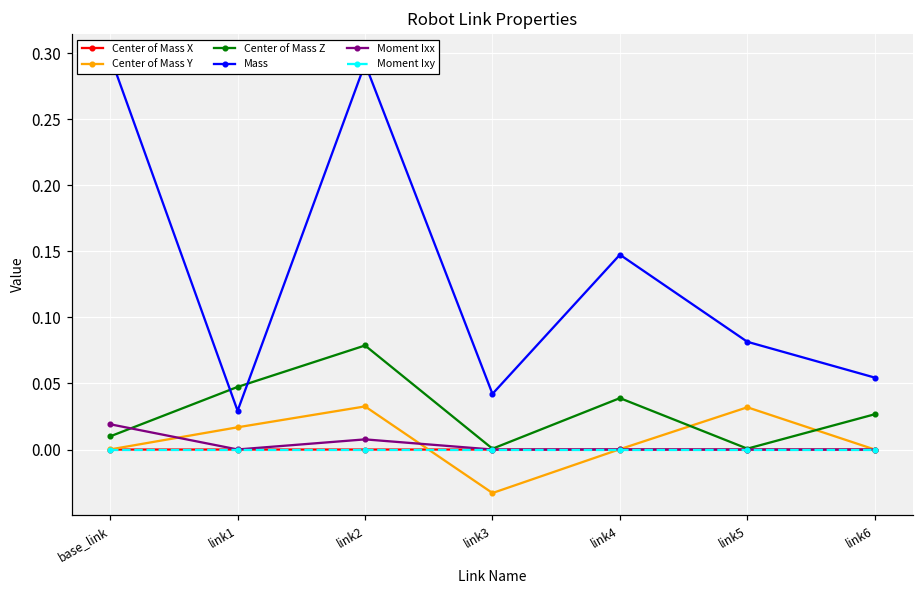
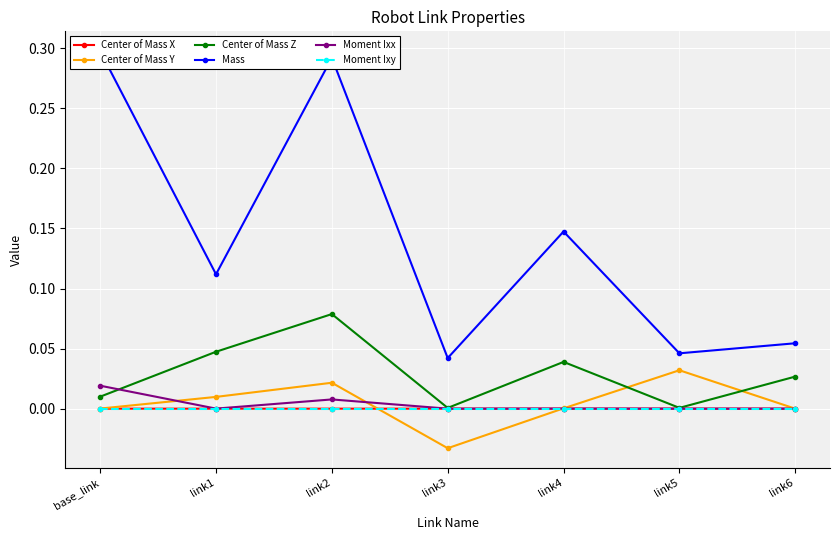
  {
    "Moment Ixy": {
      "link2": 0.000
    },
    "Center of Mass Y": {
-     "link1": 0.017,
-     "link2": 0.033,
+     "link1": 0.010,
+     "link2": 0.022,
      "link3": -0.033,
      "link5": 0.032
    },
    "Center of Mass Z": {
      "base_link": 0.010,
      "link1": 0.047,
      "link2": 0.079,
      "link4": 0.039,
      "link6": 0.027
    },
    "Mass": {
-     "link1": 0.029,
+     "link1": 0.112,
      "link3": 0.042,
      "link4": 0.147,
-     "link5": 0.082,
+     "link5": 0.046,
      "link6": 0.054
    },
    "Moment Ixx": {
      "base_link": 0.019,
      "link2": 0.008
    }
  }
